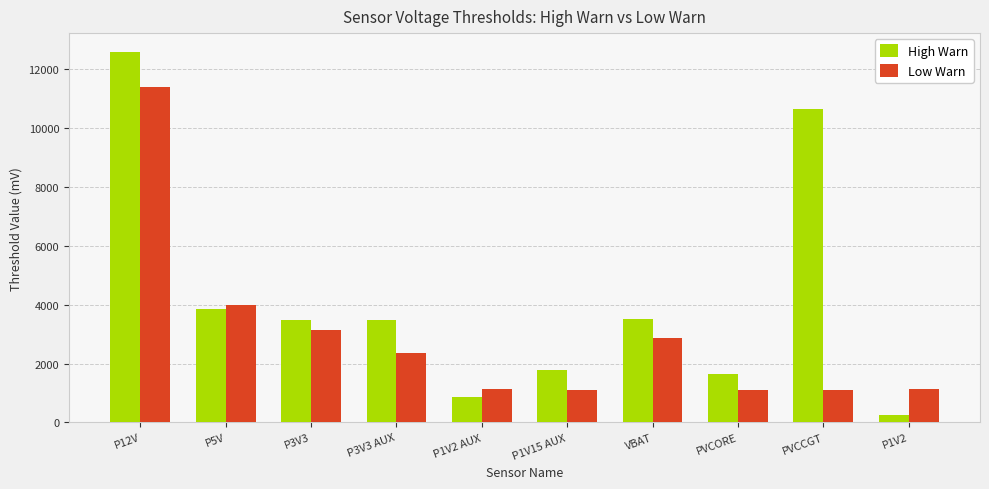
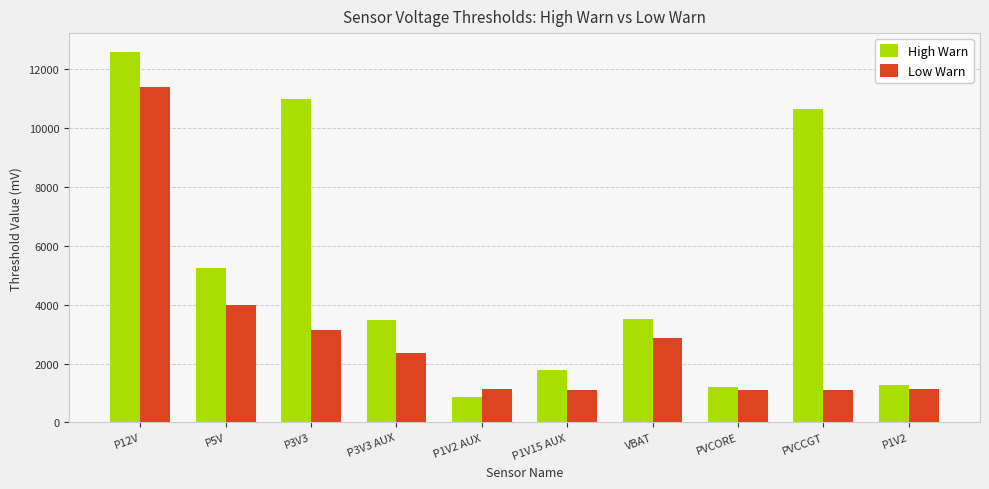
  {
    "High Warn": {
      "P12V": 12600,
-     "P5V": 3800,
-     "P3V3": 3500,
+     "P5V": 5300,
+     "P3V3": 11000,
      "P3V3 AUX": 3500,
      "P1V2 AUX": 900,
      "P1V15 AUX": 1800,
      "VBAT": 3500,
-     "PVCORE": 1600,
+     "PVCORE": 1200,
      "PVCCGT": 10600,
-     "P1V2": 200
+     "P1V2": 1300
    },
    "Low Warn": {
      "P12V": 11400,
      "P5V": 4000,
      "P3V3": 3100,
      "P3V3 AUX": 2400,
      "P1V2 AUX": 1100,
      "P1V15 AUX": 1100,
      "VBAT": 2900,
      "PVCORE": 1100,
      "PVCCGT": 1100,
      "P1V2": 1100
    }
  }
